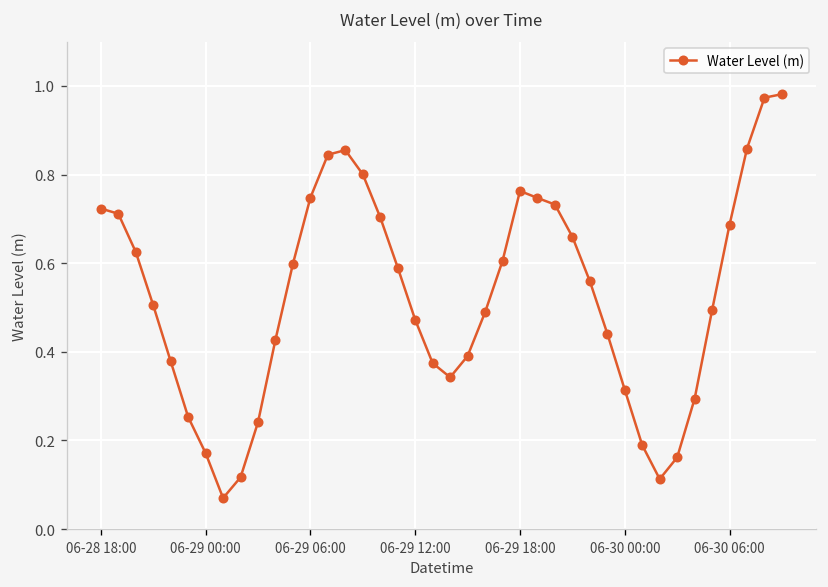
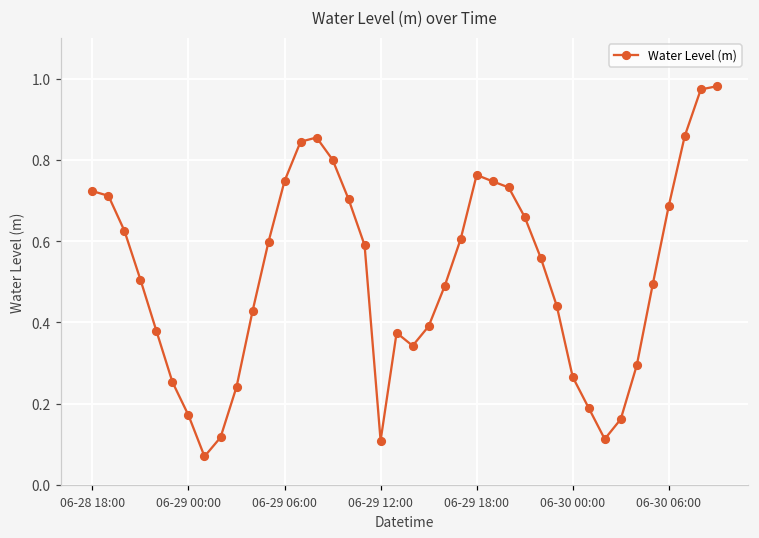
  {
    "06-28 18:00": 0.72,
    "06-29 00:00": 0.17,
    "06-29 06:00": 0.75,
-   "06-29 12:00": 0.47,
+   "06-29 12:00": 0.11,
    "06-29 18:00": 0.76,
-   "06-30 00:00": 0.31,
+   "06-30 00:00": 0.27,
    "06-30 06:00": 0.69
  }
